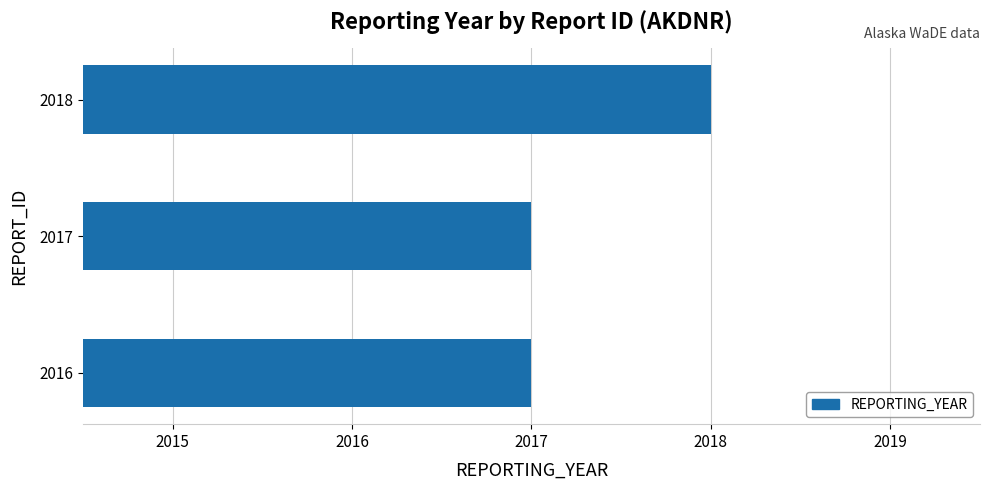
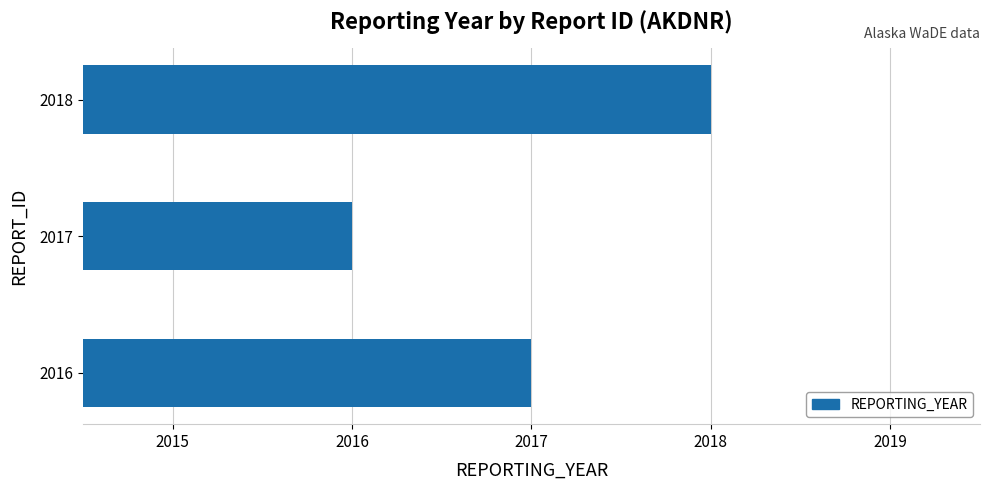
  {
    "2018": 2018,
-   "2017": 2017,
+   "2017": 2016,
    "2016": 2017
  }
